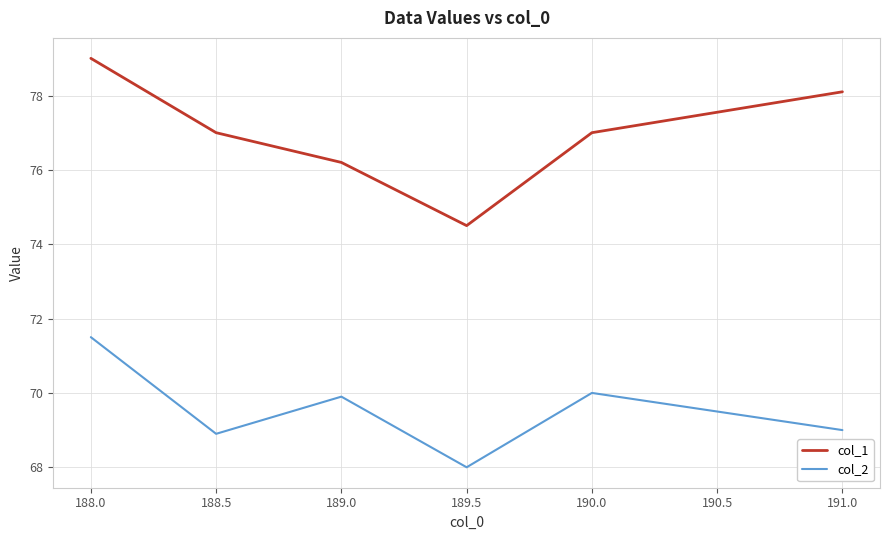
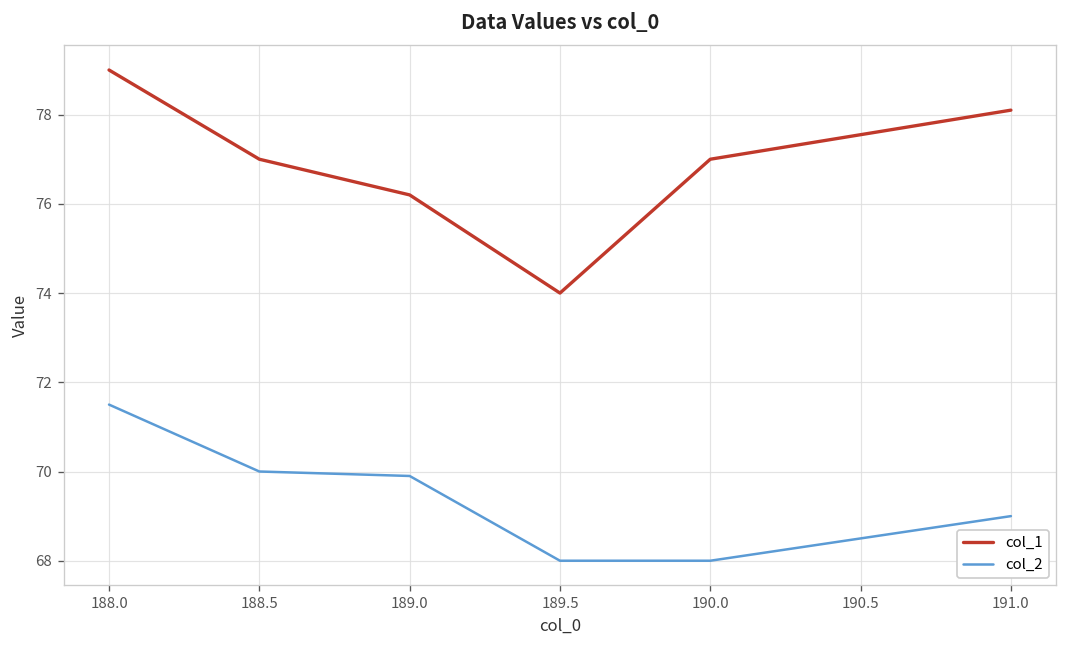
  {
    "col_1": {
      "188.0": 79.0,
      "188.5": 77.0,
      "189.0": 76.2,
-     "189.5": 74.5,
+     "189.5": 74.0,
      "190.0": 77.0,
      "191.0": 78.1
    },
    "col_2": {
      "188.0": 71.5,
-     "188.5": 68.9,
+     "188.5": 70.0,
      "189.0": 69.9,
      "189.5": 68.0,
-     "190.0": 70,
+     "190.0": 68,
      "191.0": 69.0
    }
  }
